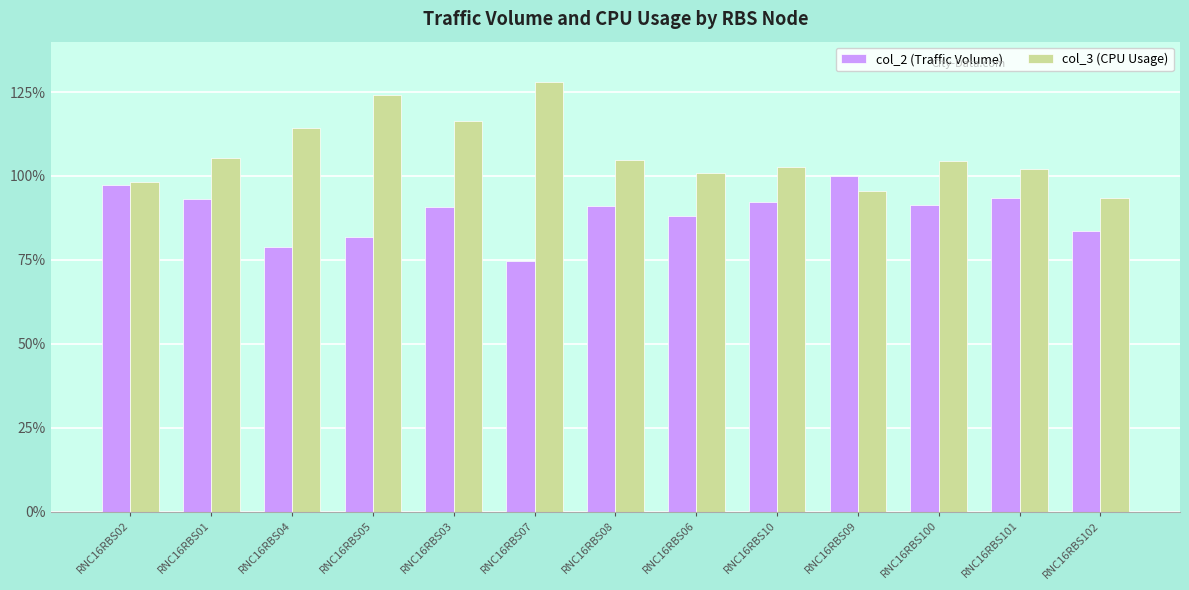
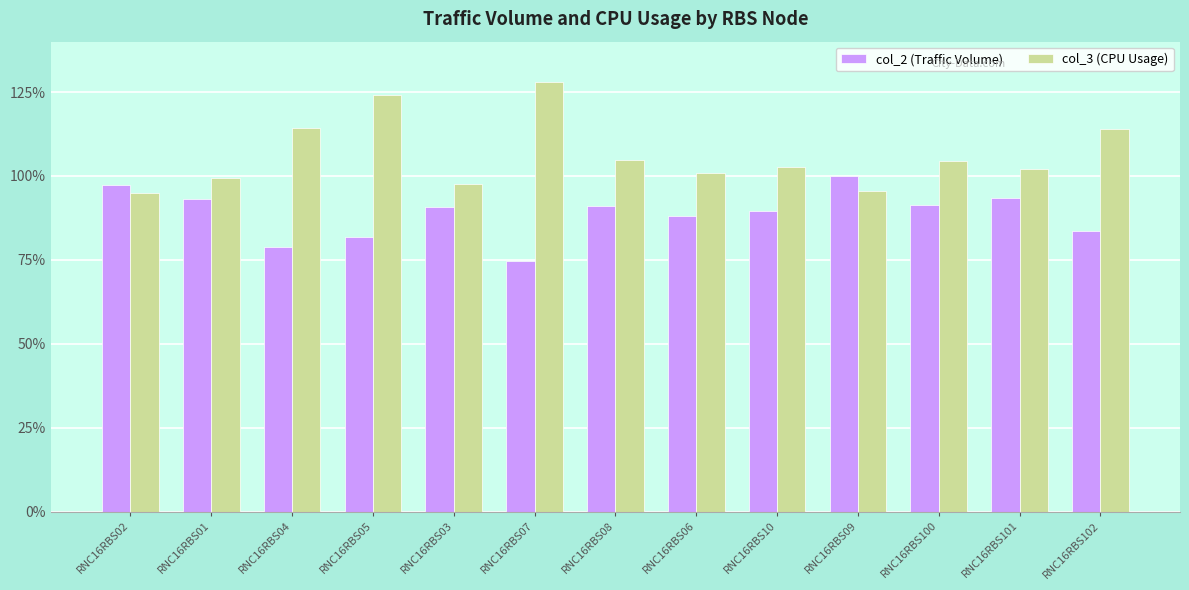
  {
    "col_2 (Traffic Volume)": {
      "RNC16RBS02": "97%",
      "RNC16RBS01": "93%",
      "RNC16RBS04": "79%",
      "RNC16RBS05": "82%",
      "RNC16RBS03": "91%",
      "RNC16RBS07": "75%",
      "RNC16RBS08": "91%",
      "RNC16RBS06": "88%",
-     "RNC16RBS10": "92%",
+     "RNC16RBS10": "90%",
      "RNC16RBS09": "100%",
      "RNC16RBS100": "91%",
      "RNC16RBS101": "93%",
      "RNC16RBS102": "84%"
    },
    "col_3 (CPU Usage)": {
-     "RNC16RBS02": "98%",
-     "RNC16RBS01": "105%",
+     "RNC16RBS02": "95%",
+     "RNC16RBS01": "99%",
      "RNC16RBS04": "114%",
      "RNC16RBS05": "124%",
-     "RNC16RBS03": "116%",
+     "RNC16RBS03": "98%",
      "RNC16RBS07": "128%",
      "RNC16RBS08": "105%",
      "RNC16RBS06": "101%",
      "RNC16RBS10": "103%",
      "RNC16RBS09": "95%",
      "RNC16RBS100": "104%",
      "RNC16RBS101": "102%",
-     "RNC16RBS102": "93%"
+     "RNC16RBS102": "114%"
    }
  }
